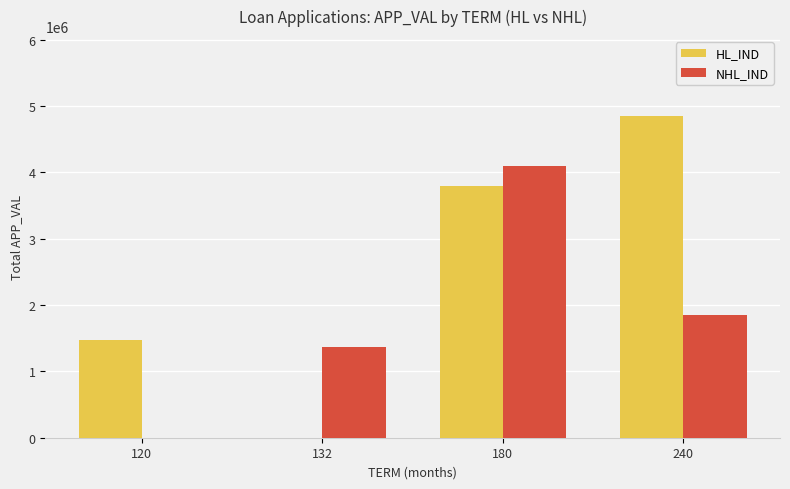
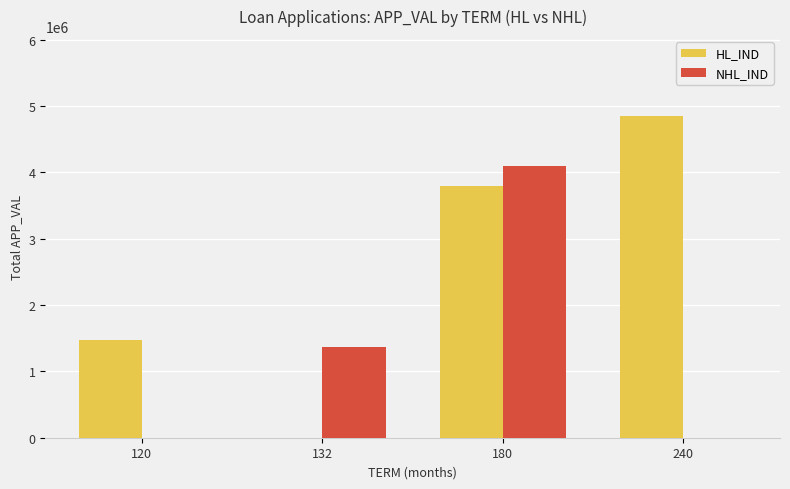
  {
    "HL_IND": {
      "120": 1500000,
      "132": 0,
      "180": 3800000,
      "240": 4800000
    },
    "NHL_IND": {
      "120": 0,
      "132": 1400000,
      "180": 4100000,
-     "240": 1800000
+     "240": 0
    }
  }
